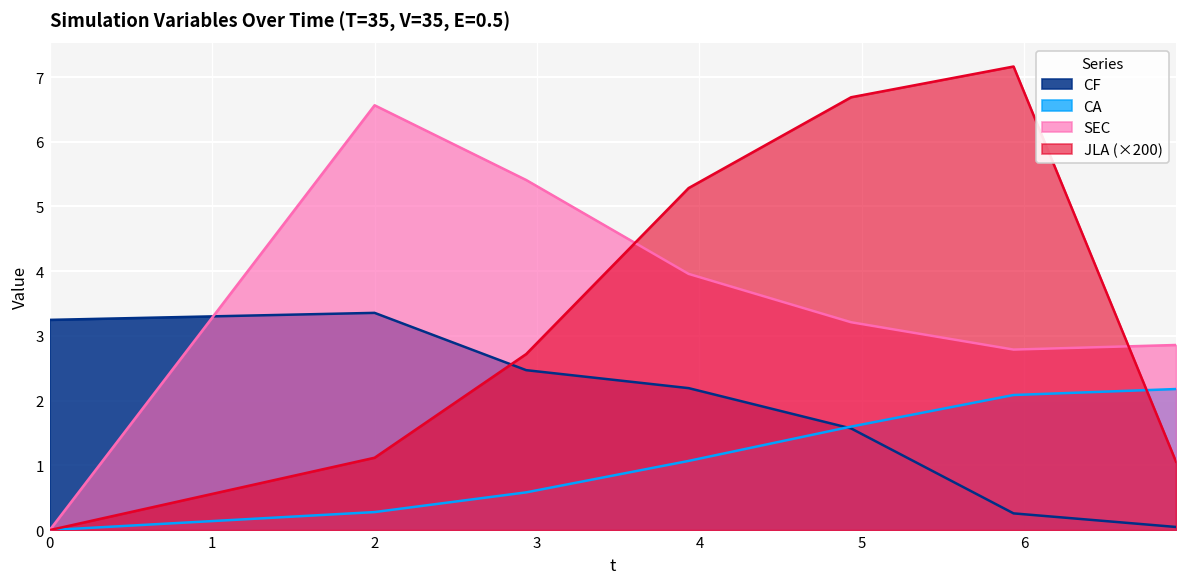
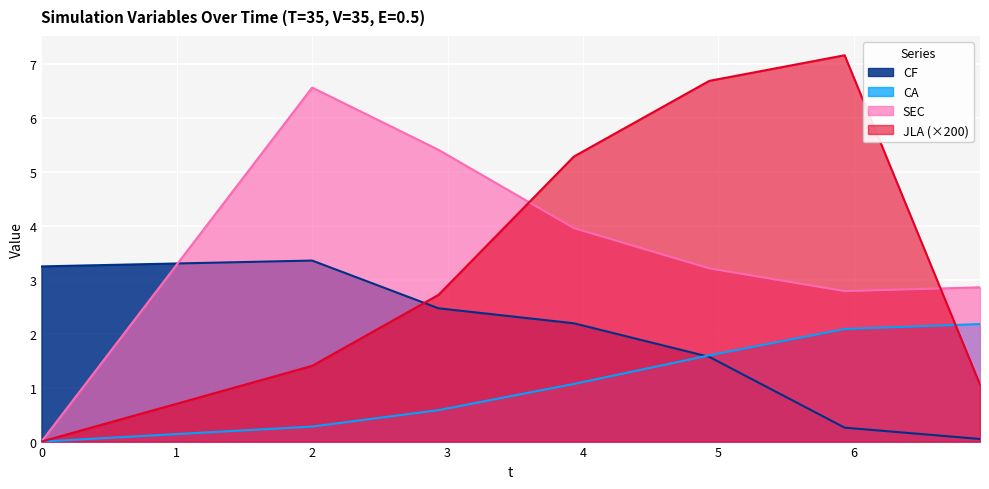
  {
    "CF": {
      "0": 3.2,
      "2": 3.4
    },
    "CA": {
      "2": 0.3
    },
    "SEC": {
      "2": 6.6
    },
    "JLA (×200)": {
-     "2": 1.1
+     "2": 1.4
    }
  }
